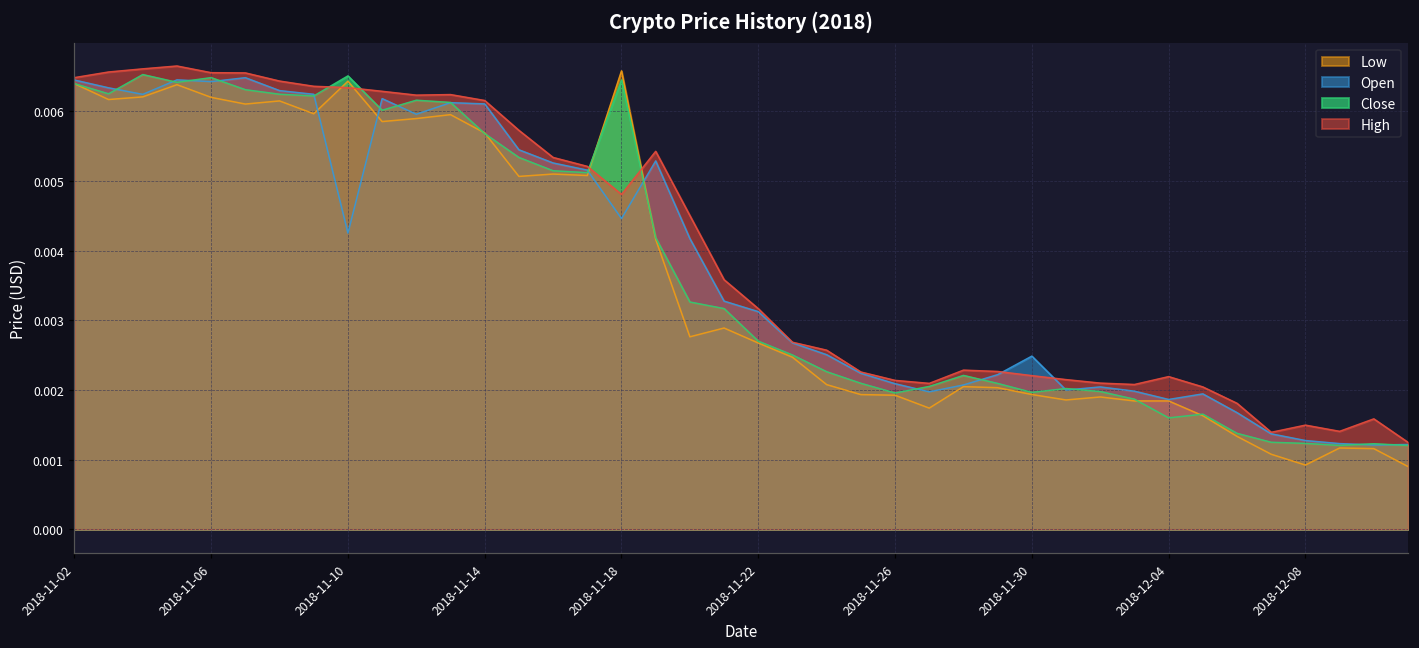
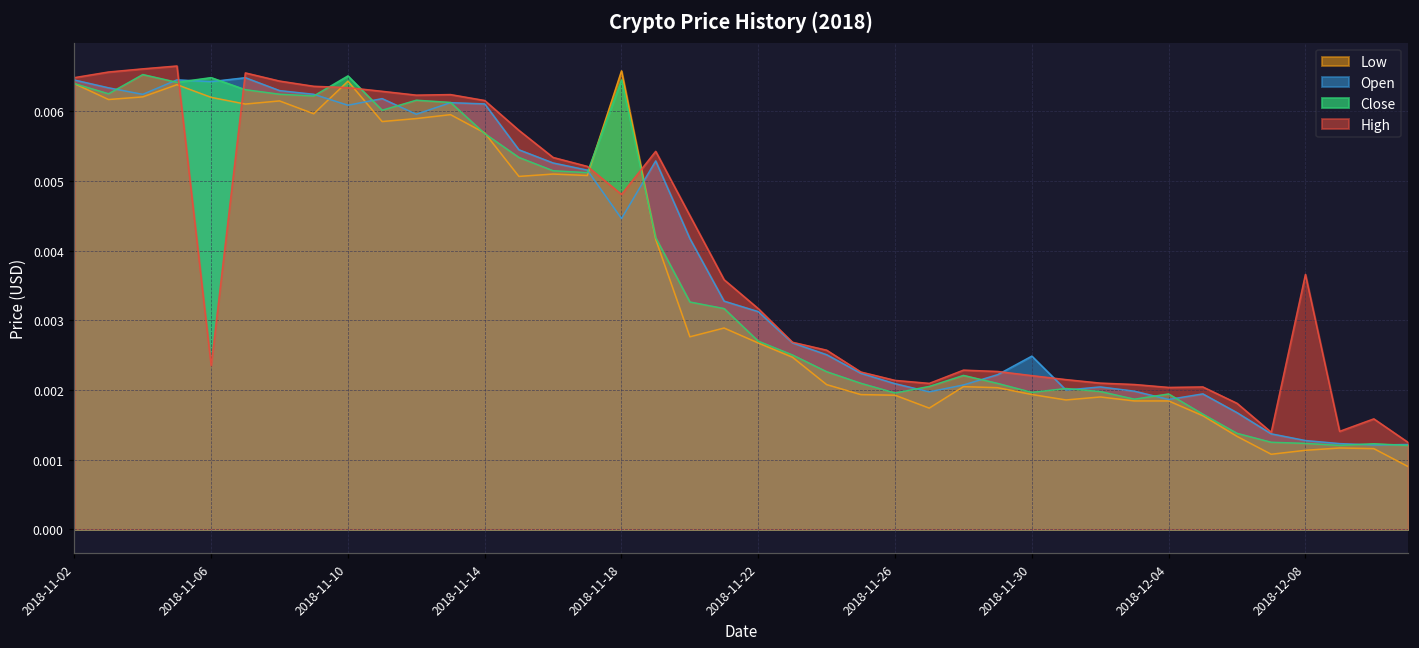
  {
    "Low": {
      "2018-11-06": 0.0062,
      "2018-11-10": 0.0064,
      "2018-11-18": 0.0066,
-     "2018-12-08": 0.0009
+     "2018-12-08": 0.0011
    },
    "Open": {
      "2018-11-06": 0.0064,
-     "2018-11-10": 0.0043,
+     "2018-11-10": 0.0061,
      "2018-11-14": 0.0061,
      "2018-11-18": 0.0045,
      "2018-11-22": 0.0031,
      "2018-11-26": 0.0021,
      "2018-11-30": 0.0025,
      "2018-12-08": 0.0013
    },
    "Close": {
      "2018-11-06": 0.0065,
      "2018-11-10": 0.0065,
      "2018-11-18": 0.0064,
-     "2018-12-04": 0.0016,
+     "2018-12-04": 0.0019,
      "2018-12-08": 0.0012
    },
    "High": {
-     "2018-11-06": 0.0066,
+     "2018-11-06": 0.0024,
      "2018-11-10": 0.0063,
      "2018-11-14": 0.0062,
      "2018-11-18": 0.0048,
      "2018-11-22": 0.0032,
      "2018-11-26": 0.0021,
      "2018-11-30": 0.0022,
-     "2018-12-04": 0.0022,
-     "2018-12-08": 0.0015
+     "2018-12-04": 0.0020,
+     "2018-12-08": 0.0037
    }
  }
